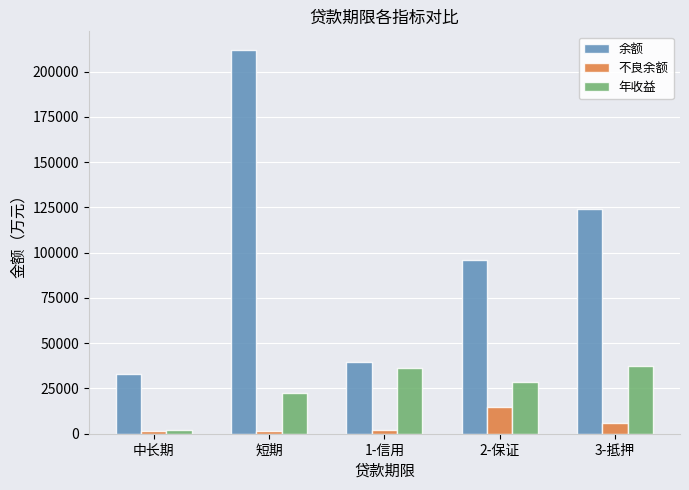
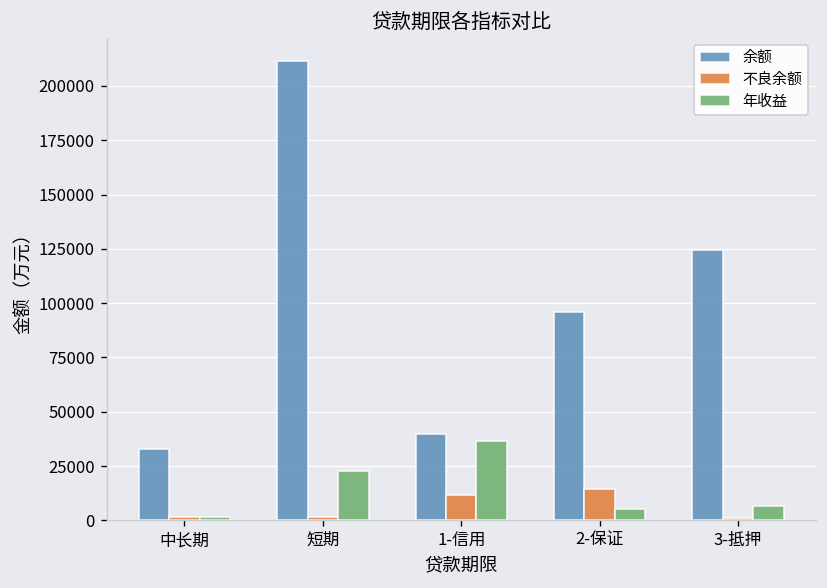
  {
    "余额": {
      "中长期": 33000,
      "短期": 212000,
      "1-信用": 40000,
      "2-保证": 96000,
      "3-抵押": 124000
    },
    "不良余额": {
      "中长期": 2000,
      "短期": 2000,
-     "1-信用": 2000,
+     "1-信用": 11000,
      "2-保证": 15000,
-     "3-抵押": 6000
+     "3-抵押": 1000
    },
    "年收益": {
      "中长期": 2000,
      "短期": 23000,
      "1-信用": 37000,
-     "2-保证": 28000,
-     "3-抵押": 38000
+     "2-保证": 5000,
+     "3-抵押": 6000
    }
  }
